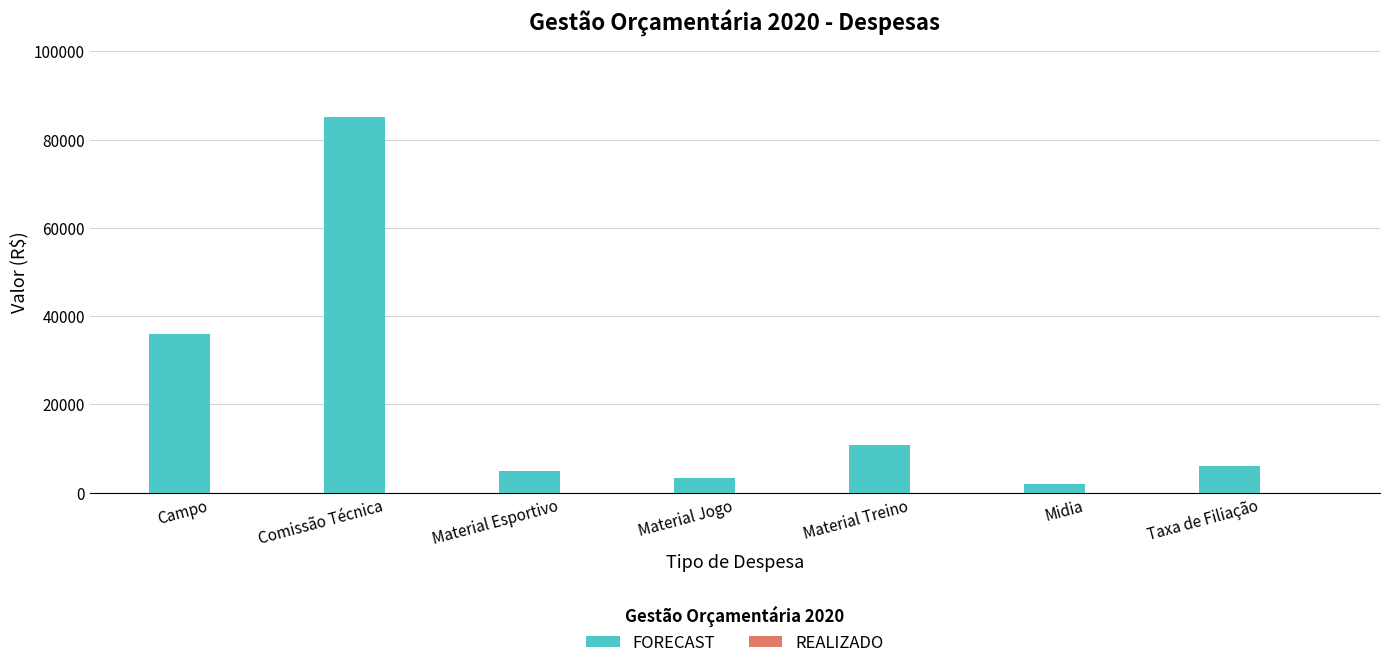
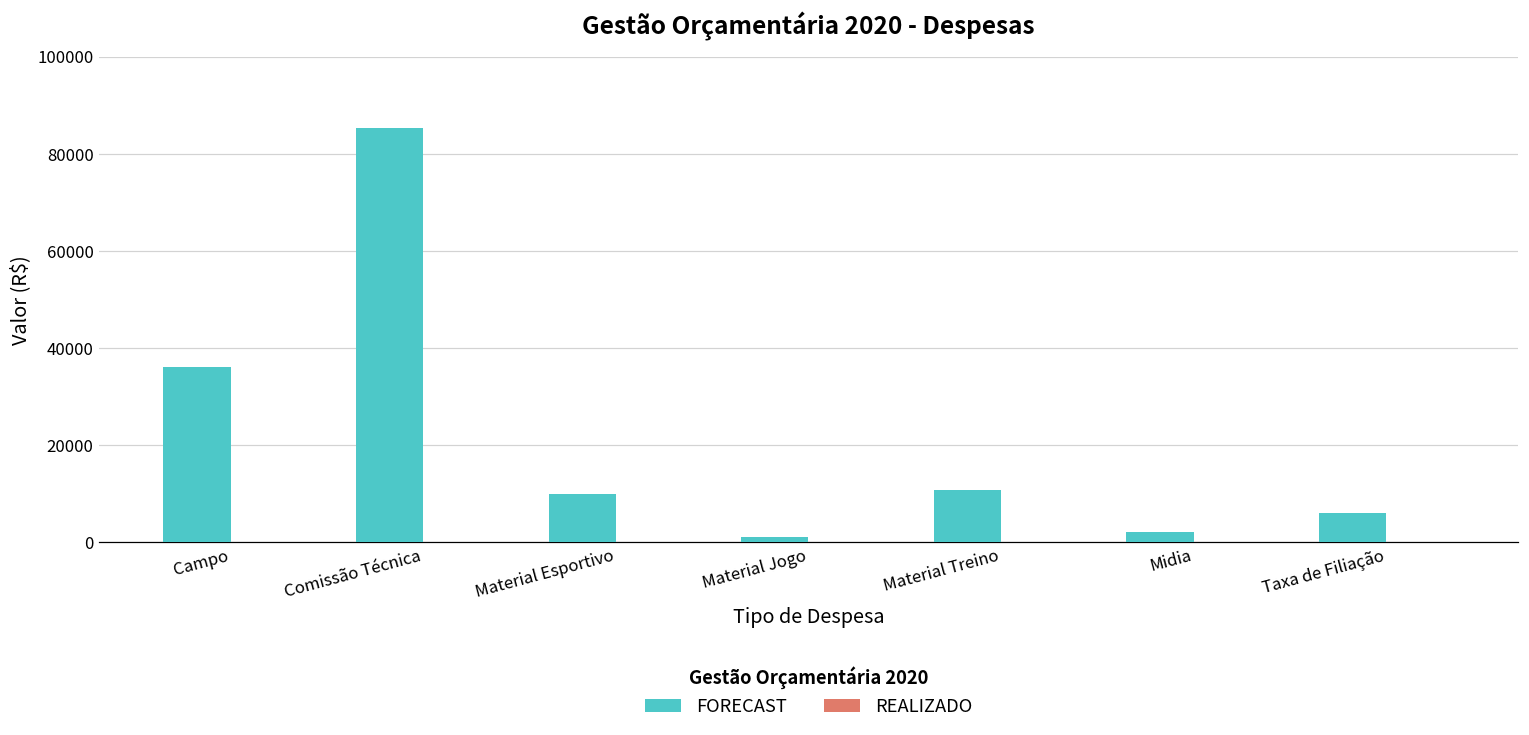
  {
    "FORECAST": {
      "Campo": 36000,
      "Comissão Técnica": 85000,
-     "Material Esportivo": 5000,
-     "Material Jogo": 3000,
+     "Material Esportivo": 10000,
+     "Material Jogo": 1000,
      "Material Treino": 11000,
      "Midia": 2000,
      "Taxa de Filiação": 6000
    },
    "REALIZADO": {
      "Campo": 0,
      "Comissão Técnica": 0,
      "Material Esportivo": 0,
      "Material Jogo": 0,
      "Material Treino": 0,
      "Midia": 0,
      "Taxa de Filiação": 0
    }
  }
